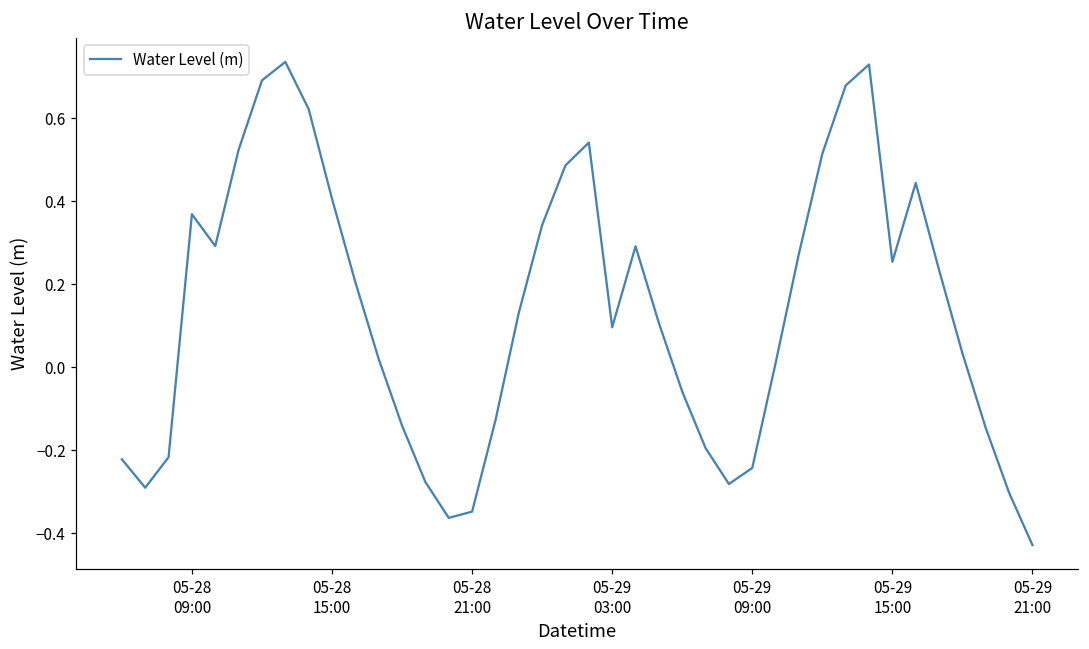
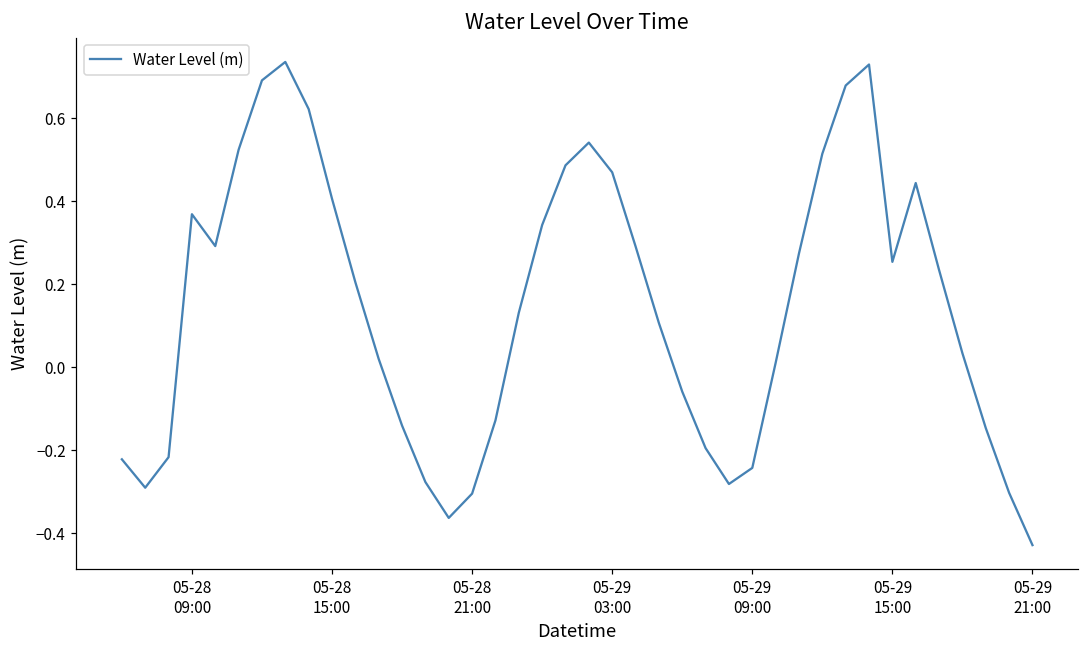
  {
    "05-28 09:00": 0.37,
    "05-28 15:00": 0.41,
-   "05-28 21:00": -0.35,
-   "05-29 03:00": 0.10,
+   "05-28 21:00": -0.30,
+   "05-29 03:00": 0.47,
    "05-29 09:00": -0.24,
    "05-29 15:00": 0.25,
    "05-29 21:00": -0.43
  }
